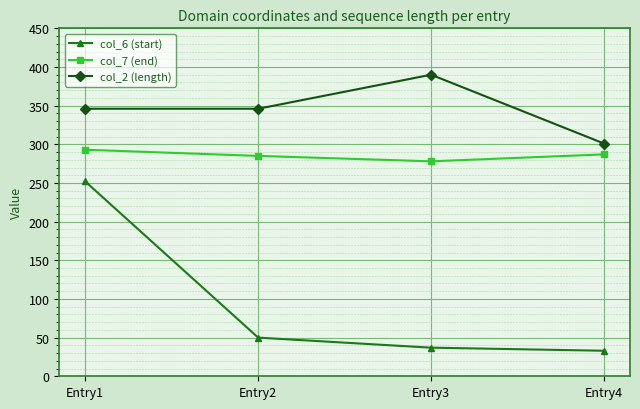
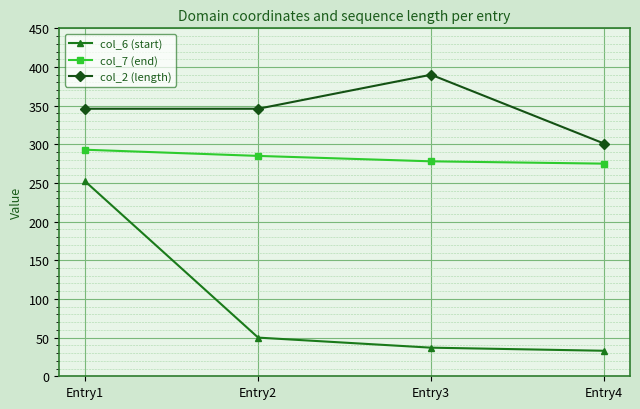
  {
    "col_7 (end)": {
      "Entry1": 290,
      "Entry2": 290,
      "Entry3": 280,
-     "Entry4": 290
+     "Entry4": 280
    }
  }
